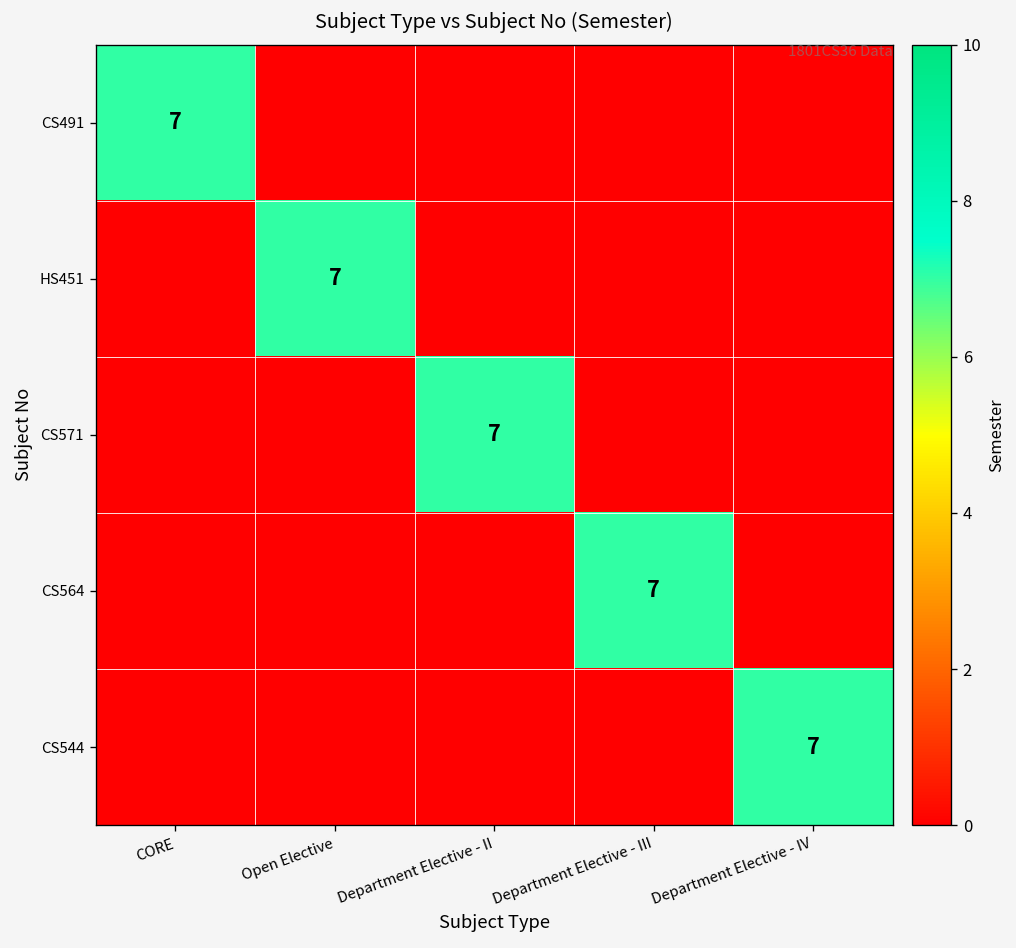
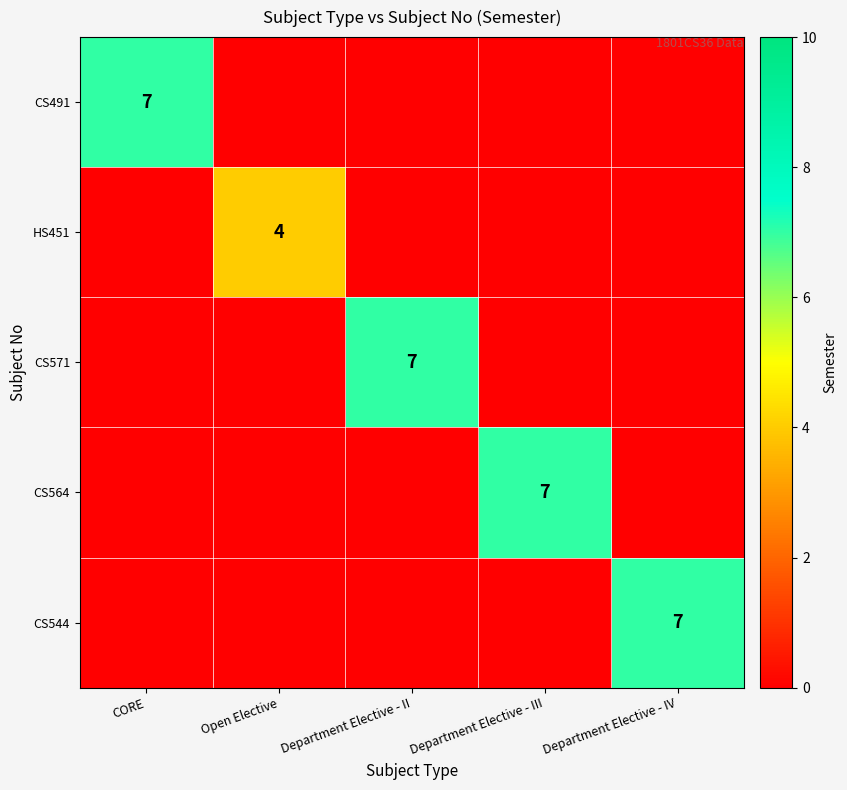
  {
    "CS491": {
      "CORE": 7,
      "Department Elective - IV": 1801
    },
    "HS451": {
-     "Open Elective": 7
+     "Open Elective": 4
    },
    "CS571": {
      "Department Elective - II": 7
    },
    "CS564": {
      "Department Elective - III": 7
    },
    "CS544": {
      "Department Elective - IV": 7
    }
  }
